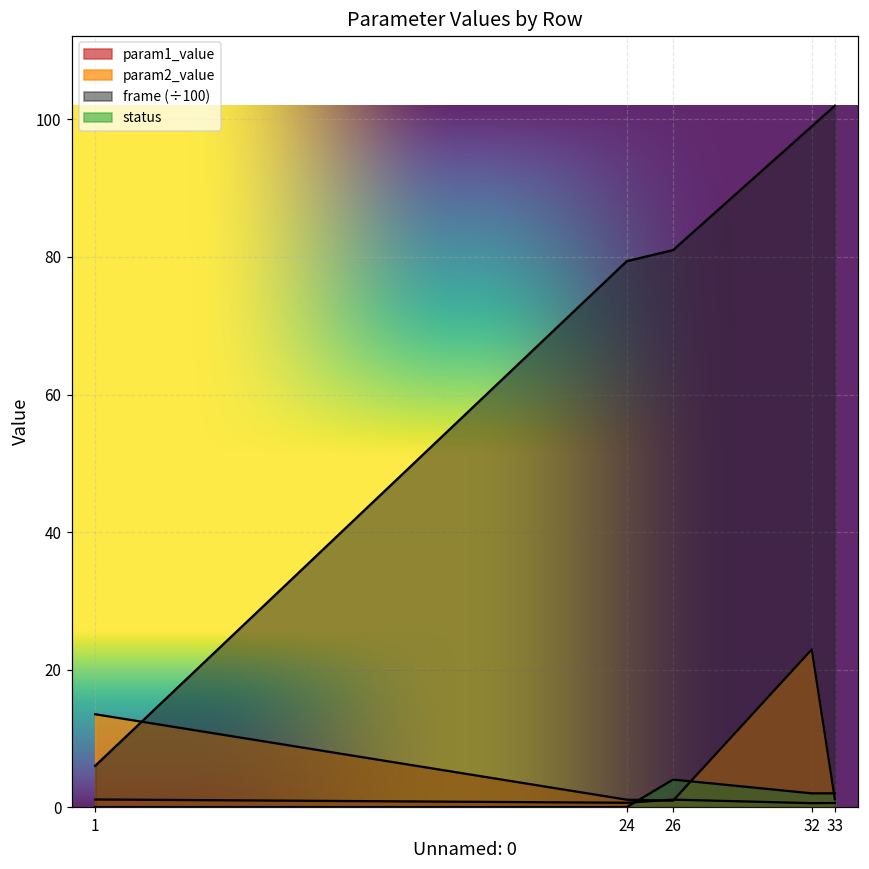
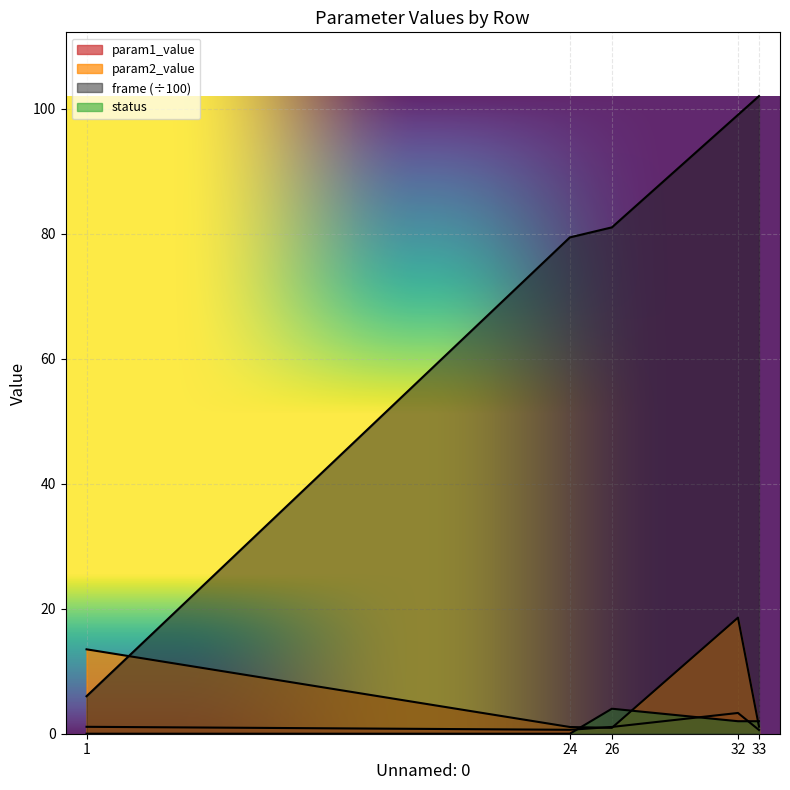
  {
    "param1_value": {
      "1": 1,
      "24": 1,
-     "32": 1,
+     "32": 3,
      "33": 1
    },
    "param2_value": {
      "1": 14,
      "24": 1,
-     "32": 23,
+     "32": 19,
      "33": 1
    },
    "frame (÷100)": {
      "1": 6,
      "24": 79,
      "26": 81,
      "32": 99,
      "33": 102
    },
    "status": {
      "1": 0,
      "24": 0,
      "26": 4,
      "32": 2,
      "33": 2
    }
  }
